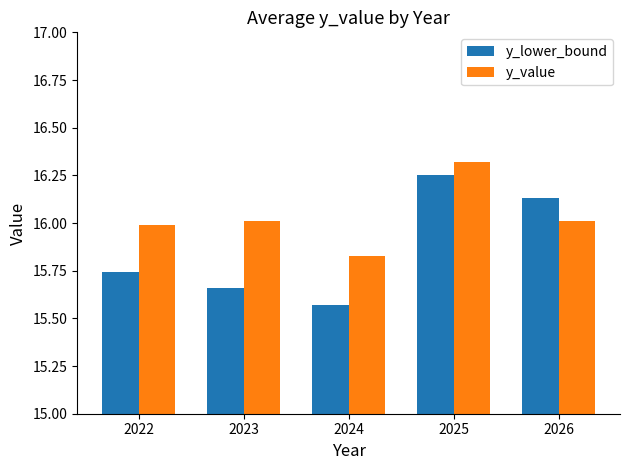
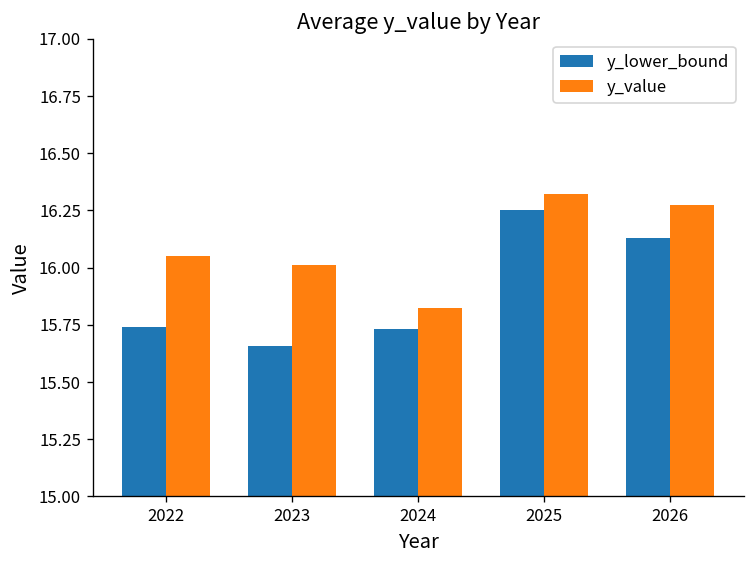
  {
    "y_lower_bound": {
      "2022": 15.74,
      "2023": 15.66,
-     "2024": 15.57,
+     "2024": 15.73,
      "2025": 16.25,
      "2026": 16.13
    },
    "y_value": {
-     "2022": 15.99,
+     "2022": 16.05,
      "2023": 16.01,
      "2024": 15.82,
      "2025": 16.32,
-     "2026": 16.01
+     "2026": 16.27
    }
  }
